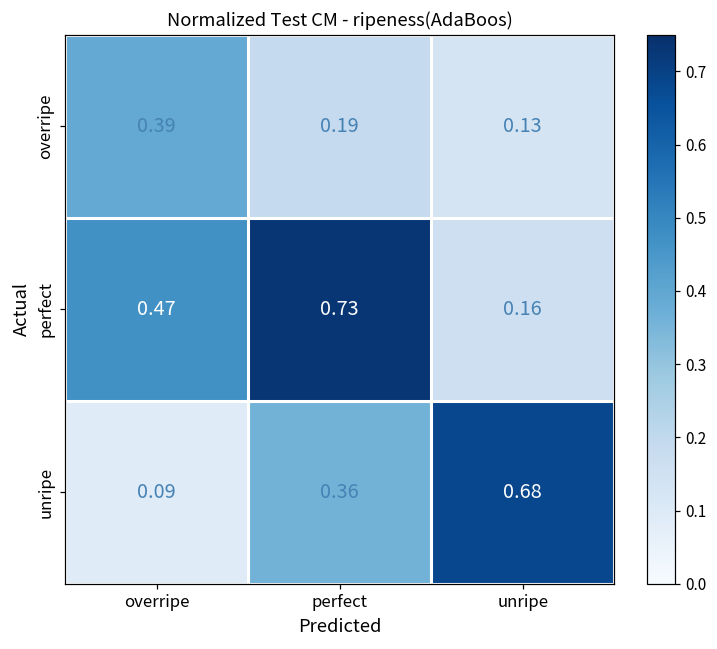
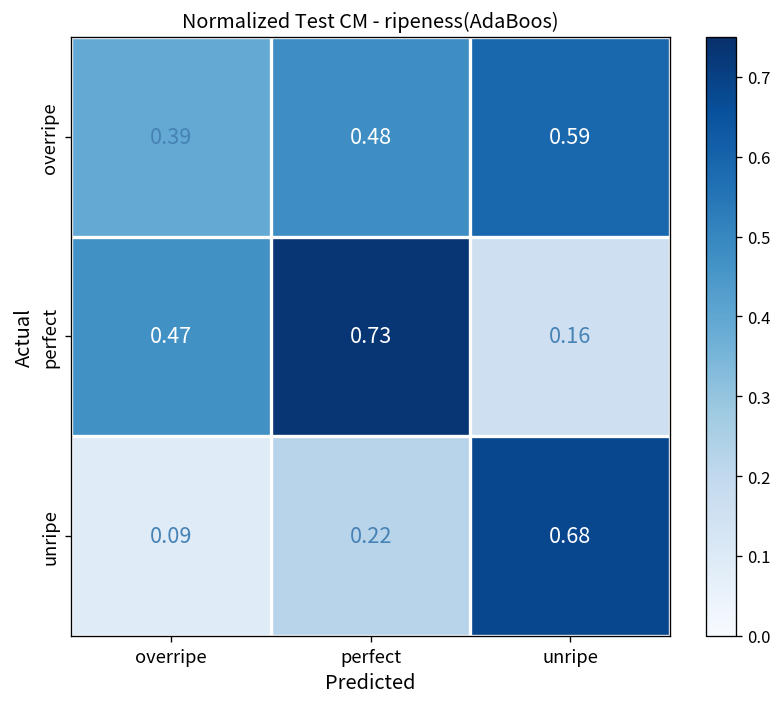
  {
    "overripe": {
-     "perfect": 0.19,
-     "unripe": 0.13
+     "perfect": 0.48,
+     "unripe": 0.59
    },
    "perfect": {
      "overripe": 0.47,
      "perfect": 0.73,
      "unripe": 0.16
    },
    "unripe": {
      "overripe": 0.09,
-     "perfect": 0.36,
+     "perfect": 0.22,
      "unripe": 0.68
    }
  }
